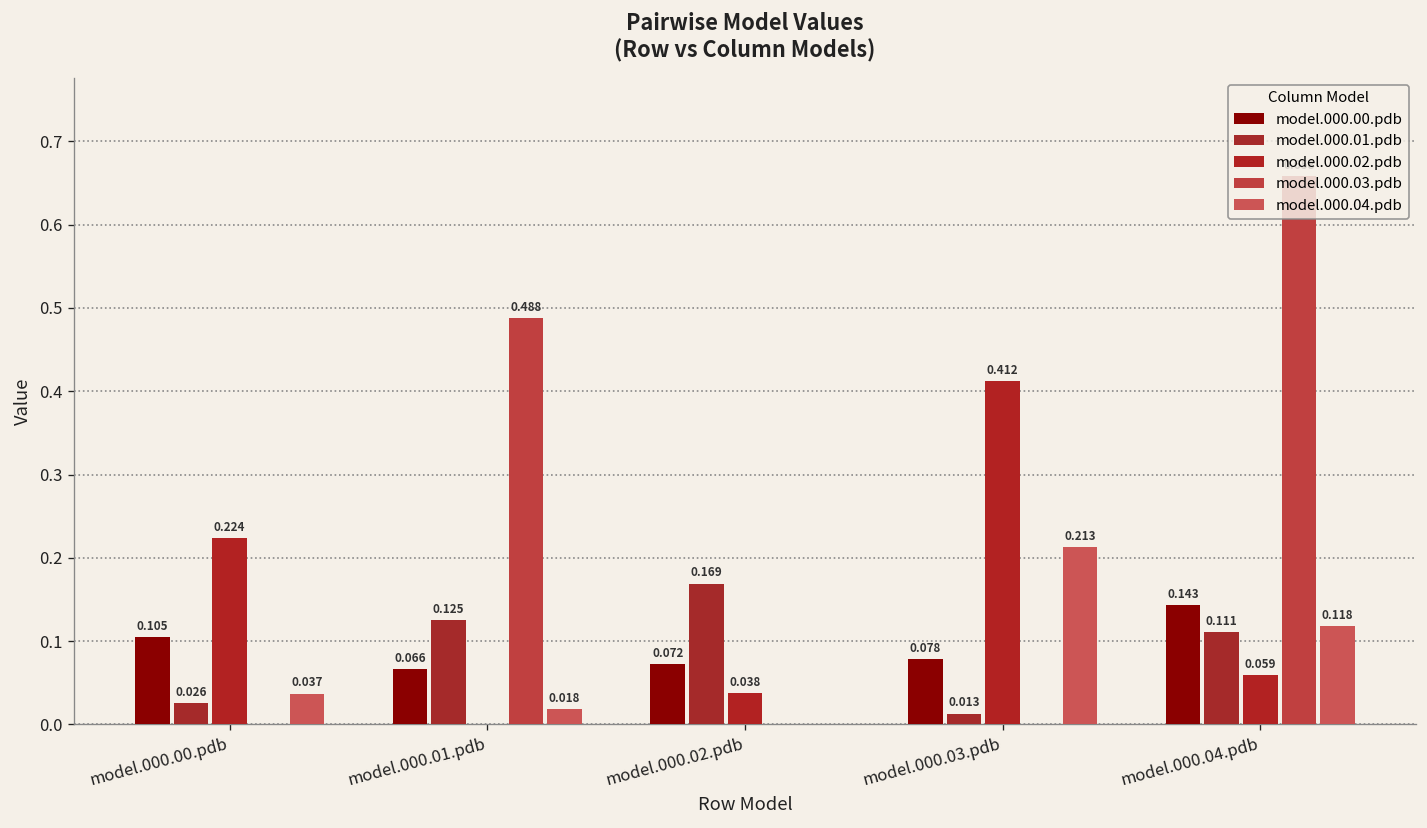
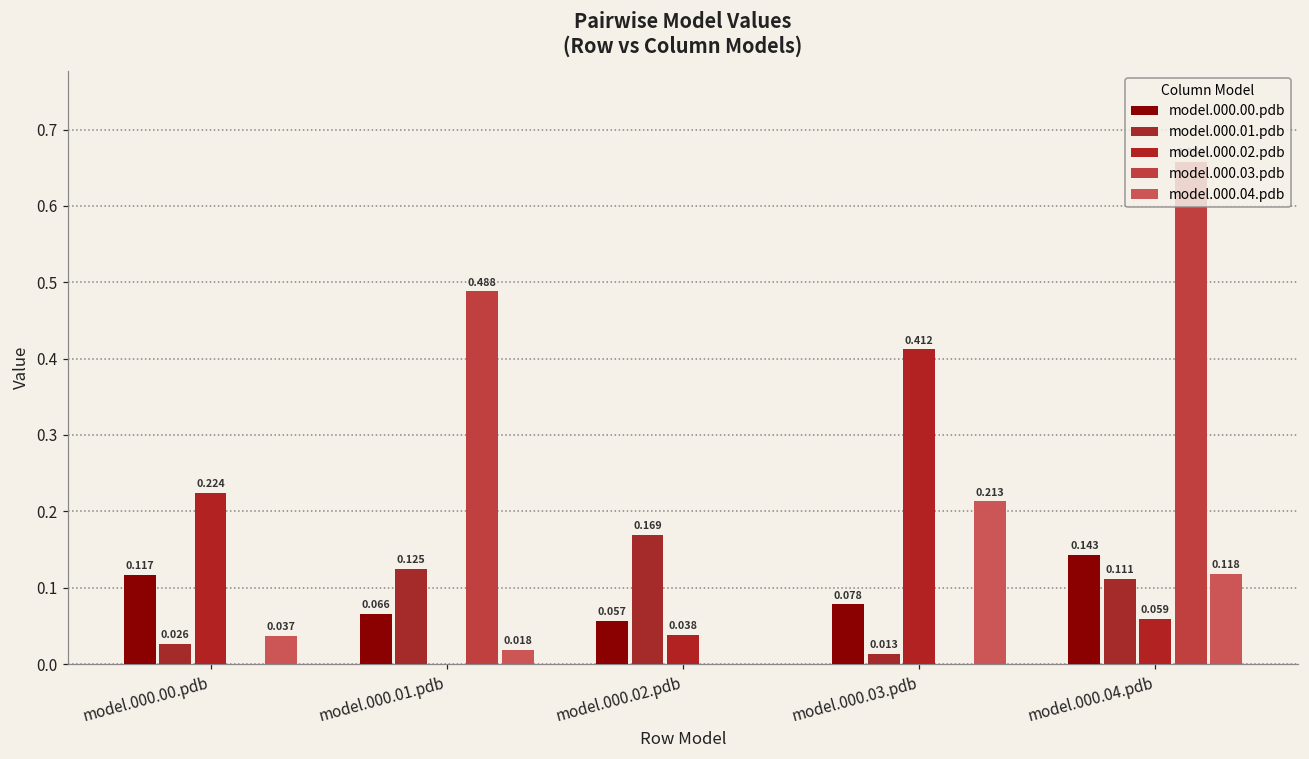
  {
    "model.000.00.pdb": {
-     "model.000.00.pdb": 0.105,
+     "model.000.00.pdb": 0.117,
      "model.000.01.pdb": 0.066,
-     "model.000.02.pdb": 0.072,
+     "model.000.02.pdb": 0.057,
      "model.000.03.pdb": 0.078,
      "model.000.04.pdb": 0.143
    }
  }
